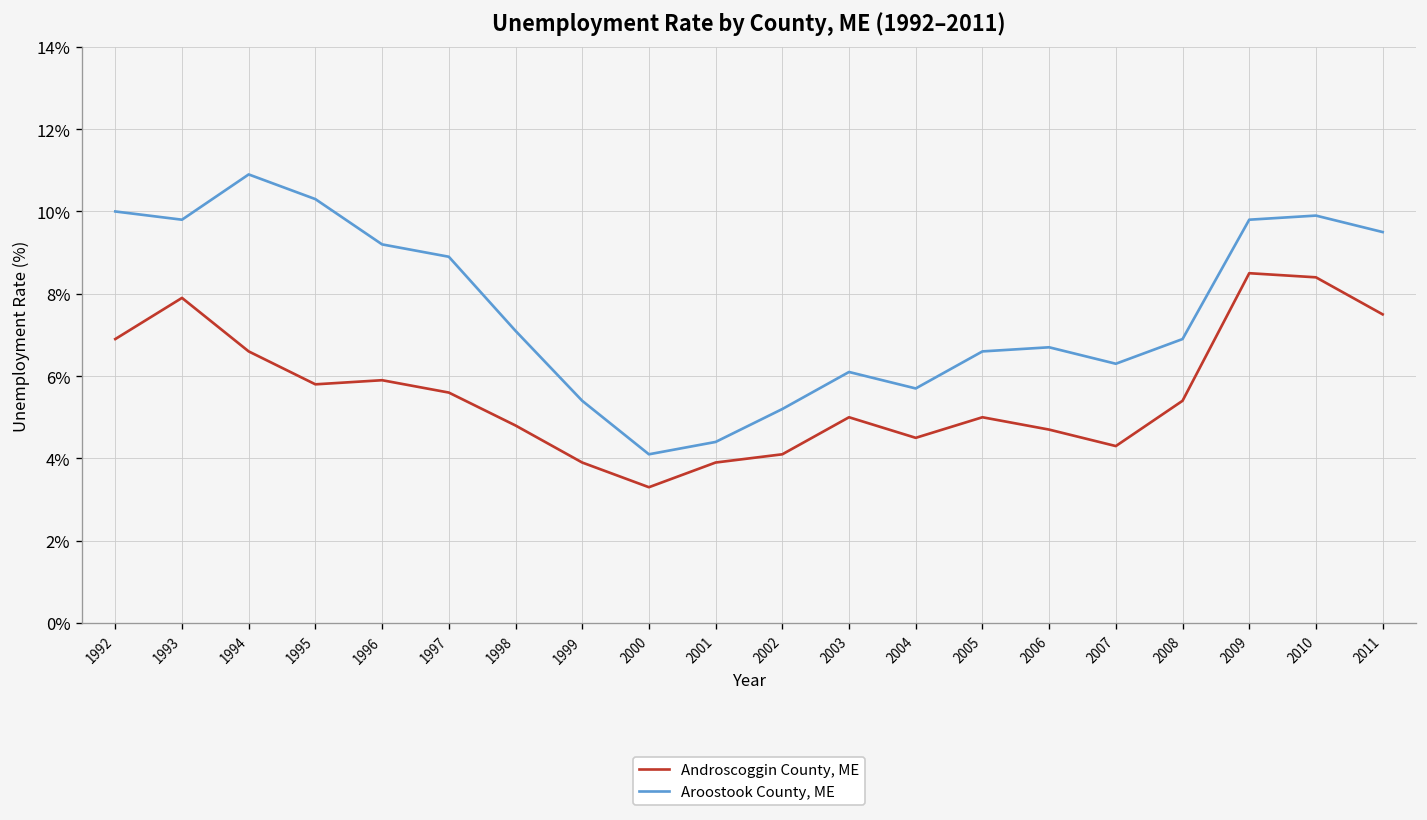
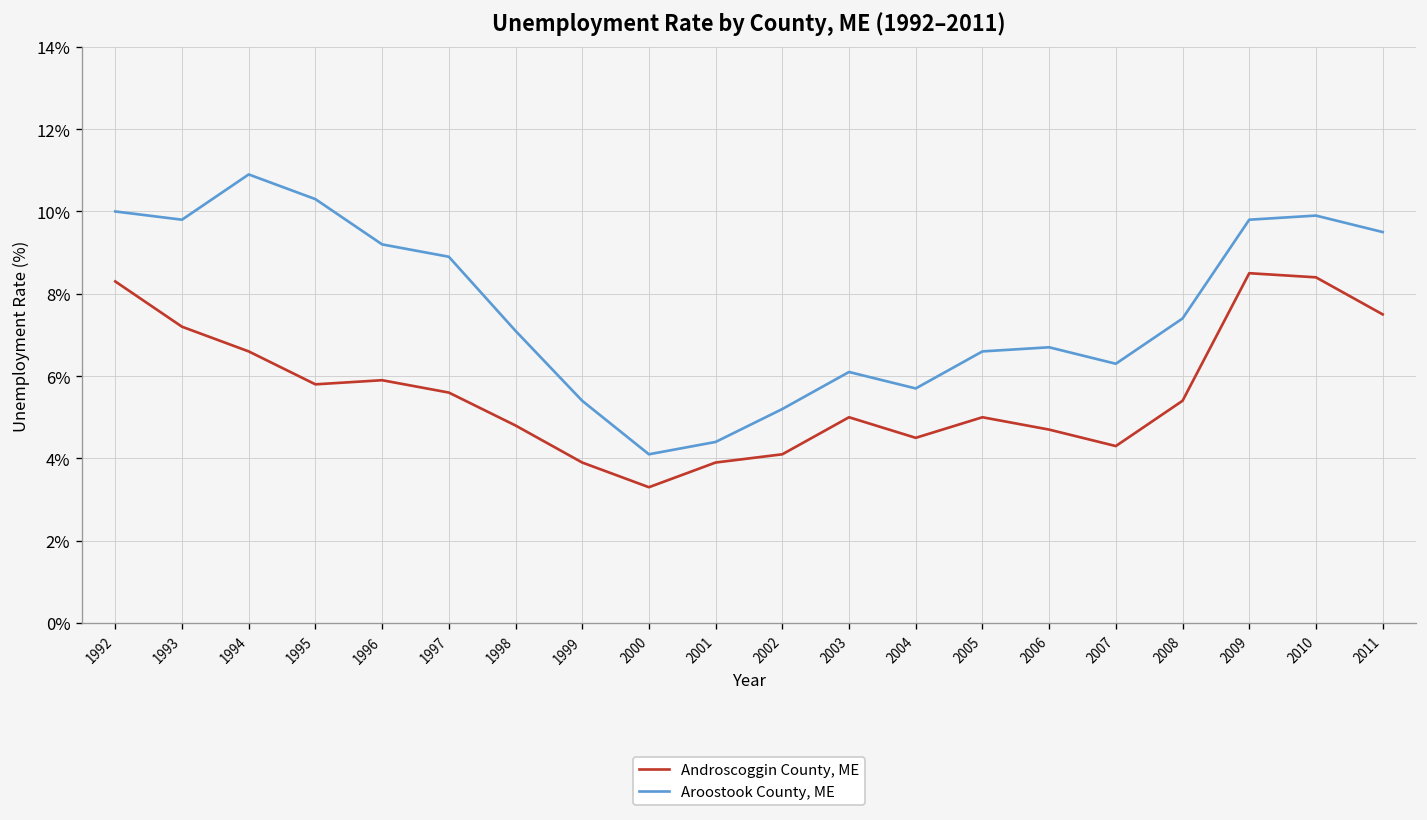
  {
    "Androscoggin County, ME": {
-     "1992": "6.9%",
-     "1993": "7.9%",
+     "1992": "8.3%",
+     "1993": "7.2%",
      "1994": "6.6%",
      "1995": "5.8%",
      "1996": "5.9%",
      "1997": "5.6%",
      "1998": "4.8%",
      "1999": "3.9%",
      "2000": "3.3%",
      "2001": "3.9%",
      "2002": "4.1%",
      "2003": "5.0%",
      "2004": "4.5%",
      "2005": "5.0%",
      "2006": "4.7%",
      "2007": "4.3%",
      "2008": "5.4%",
      "2009": "8.5%",
      "2010": "8.4%",
      "2011": "7.5%"
    },
    "Aroostook County, ME": {
      "1992": "10.0%",
      "1993": "9.8%",
      "1994": "10.9%",
      "1995": "10.3%",
      "1996": "9.2%",
      "1997": "8.9%",
      "1998": "7.1%",
      "1999": "5.4%",
      "2000": "4.1%",
      "2001": "4.4%",
      "2002": "5.2%",
      "2003": "6.1%",
      "2004": "5.7%",
      "2005": "6.6%",
      "2006": "6.7%",
      "2007": "6.3%",
-     "2008": "6.9%",
+     "2008": "7.4%",
      "2009": "9.8%",
      "2010": "9.9%",
      "2011": "9.5%"
    }
  }
